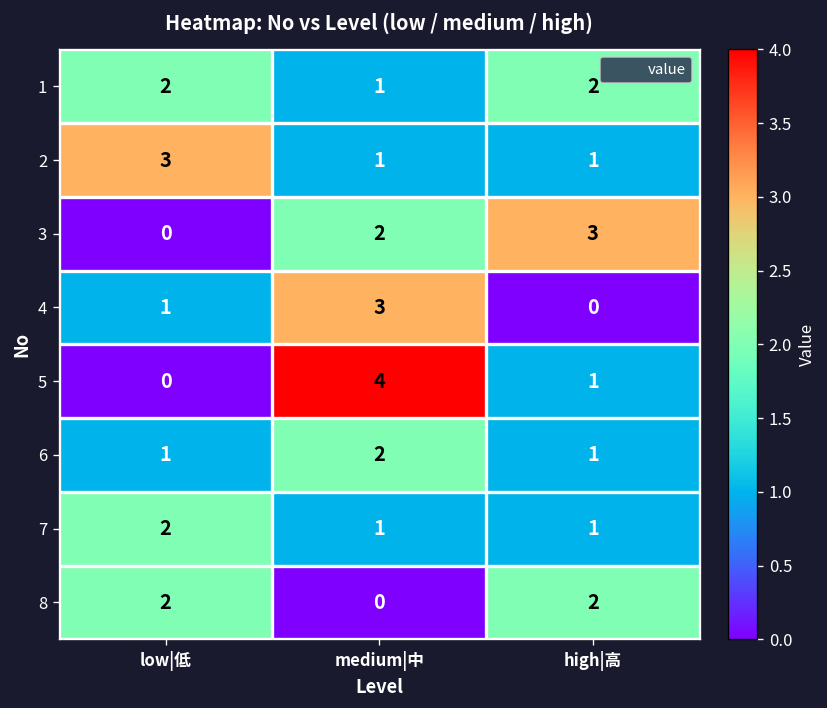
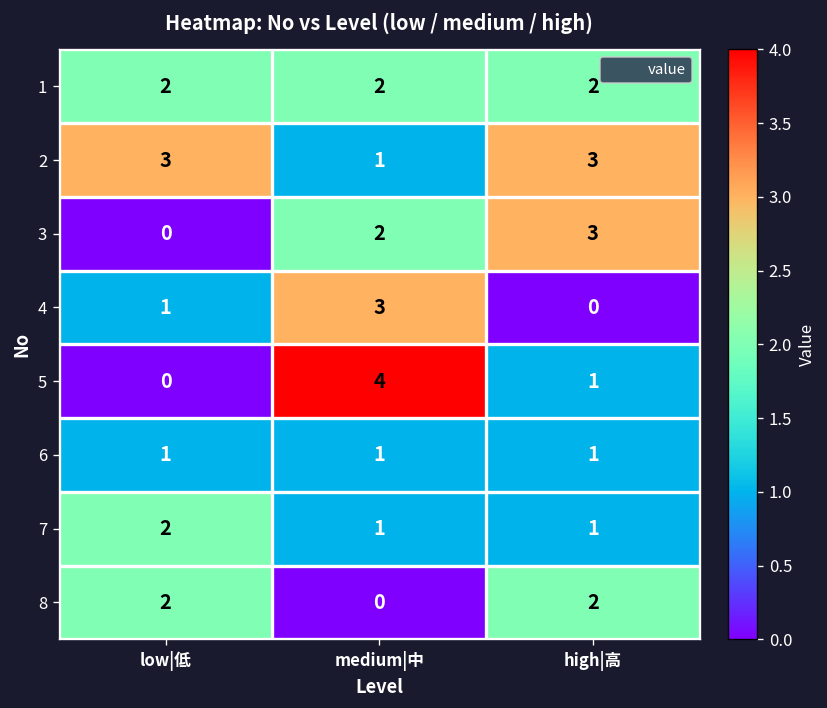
  {
    "1": {
      "low|低": 2,
-     "medium|中": 1,
+     "medium|中": 2,
      "high|高": 2
    },
    "2": {
      "low|低": 3,
      "medium|中": 1,
-     "high|高": 1
+     "high|高": 3
    },
    "3": {
      "low|低": 0,
      "medium|中": 2,
      "high|高": 3
    },
    "4": {
      "low|低": 1,
      "medium|中": 3,
      "high|高": 0
    },
    "5": {
      "low|低": 0,
      "medium|中": 4,
      "high|高": 1
    },
    "6": {
      "low|低": 1,
-     "medium|中": 2,
+     "medium|中": 1,
      "high|高": 1
    },
    "7": {
      "low|低": 2,
      "medium|中": 1,
      "high|高": 1
    },
    "8": {
      "low|低": 2,
      "medium|中": 0,
      "high|高": 2
    }
  }
